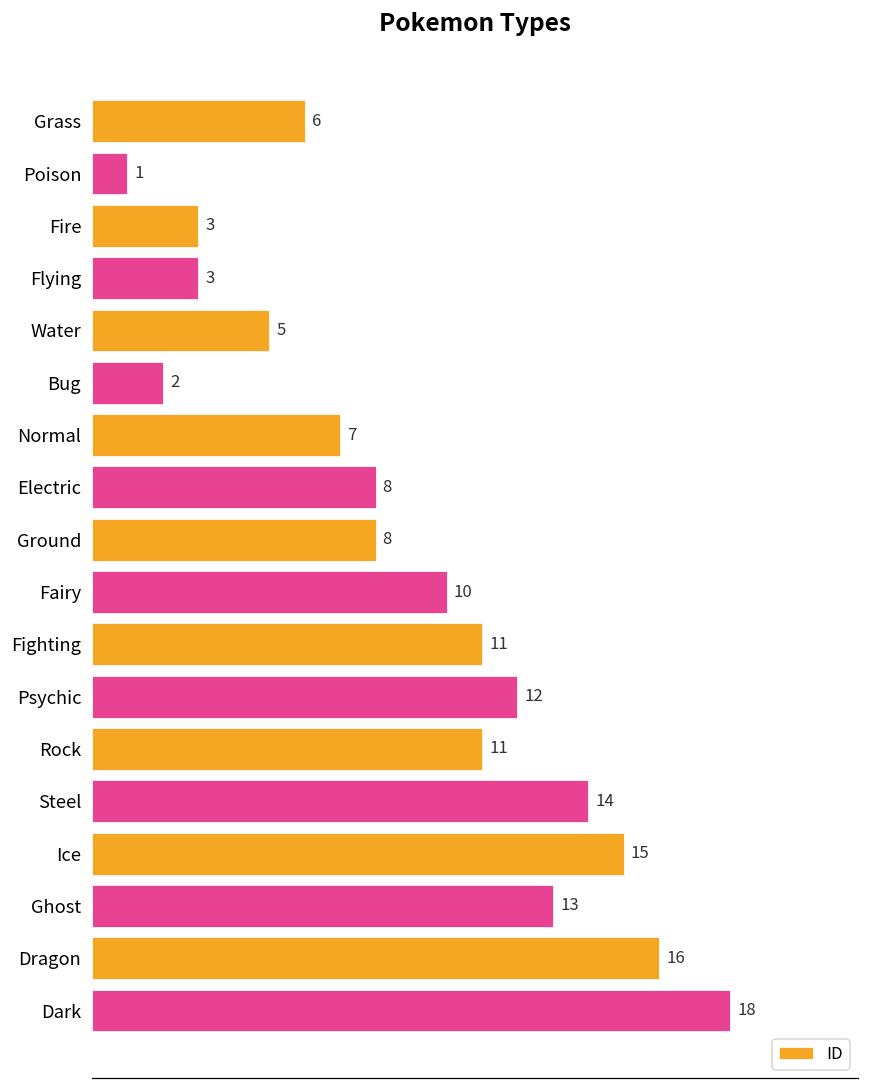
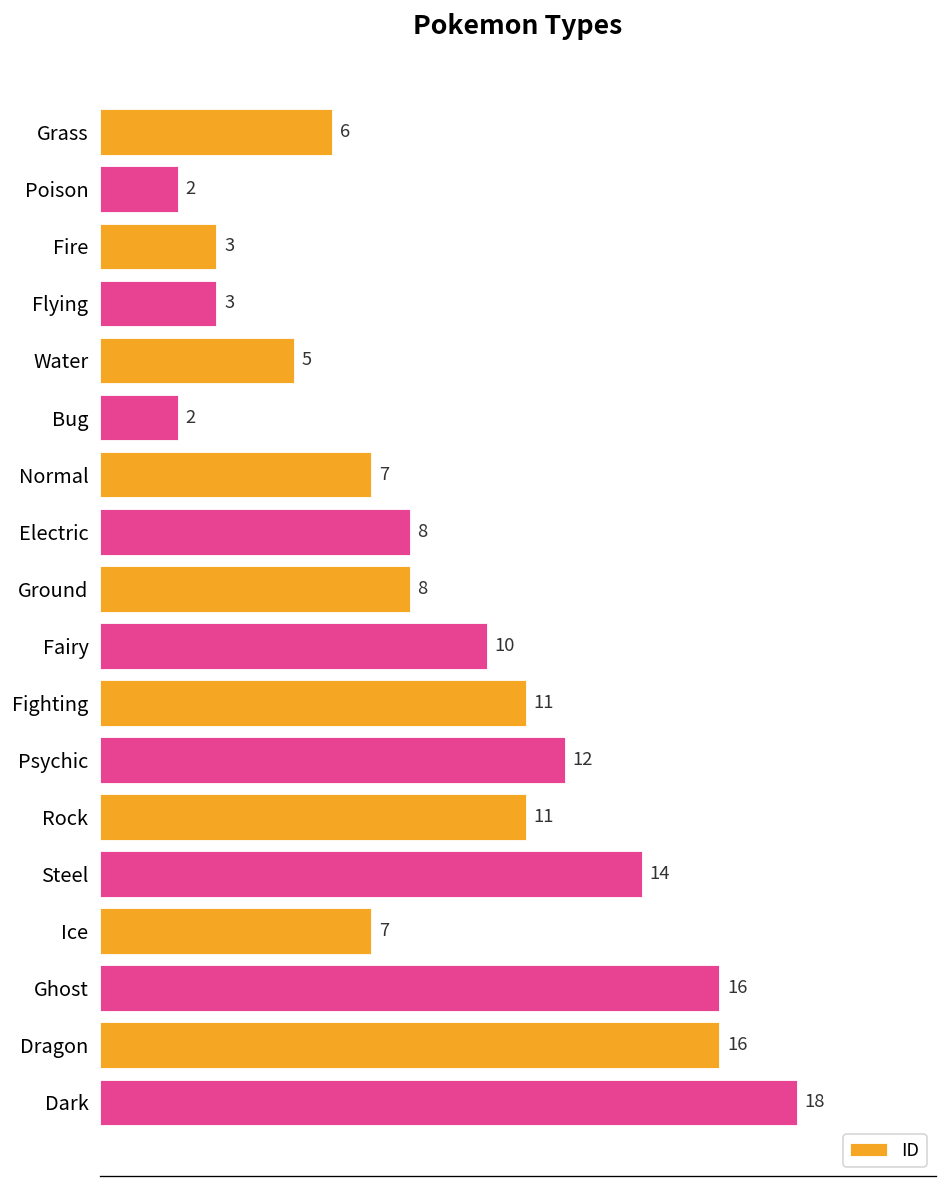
  {
    "Grass": 6,
-   "Poison": 1,
+   "Poison": 2,
    "Fire": 3,
    "Flying": 3,
    "Water": 5,
    "Bug": 2,
    "Normal": 7,
    "Electric": 8,
    "Ground": 8,
    "Fairy": 10,
    "Fighting": 11,
    "Psychic": 12,
    "Rock": 11,
    "Steel": 14,
-   "Ice": 15,
-   "Ghost": 13,
+   "Ice": 7,
+   "Ghost": 16,
    "Dragon": 16,
    "Dark": 18
  }
